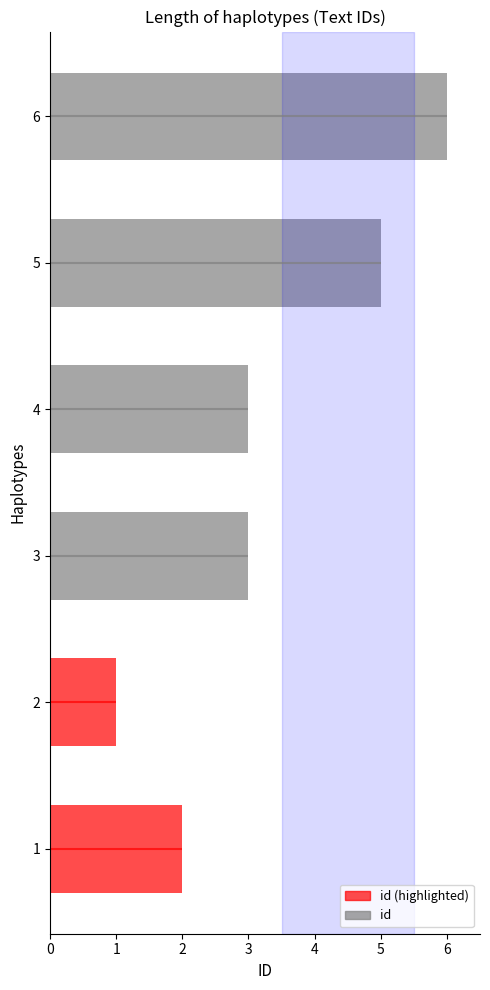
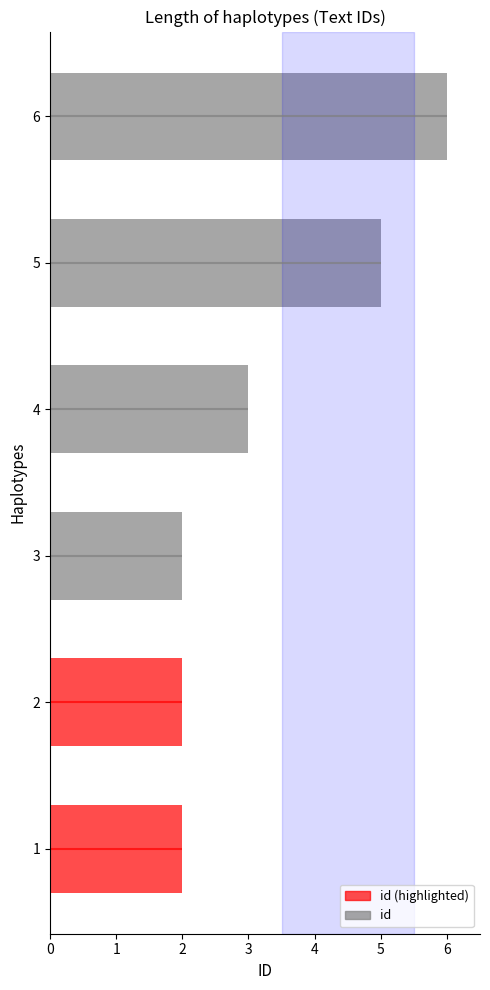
  {
    "6": 6,
    "5": 5,
    "4": 3,
-   "3": 3,
-   "2": 1,
+   "3": 2,
+   "2": 2,
    "1": 2
  }
